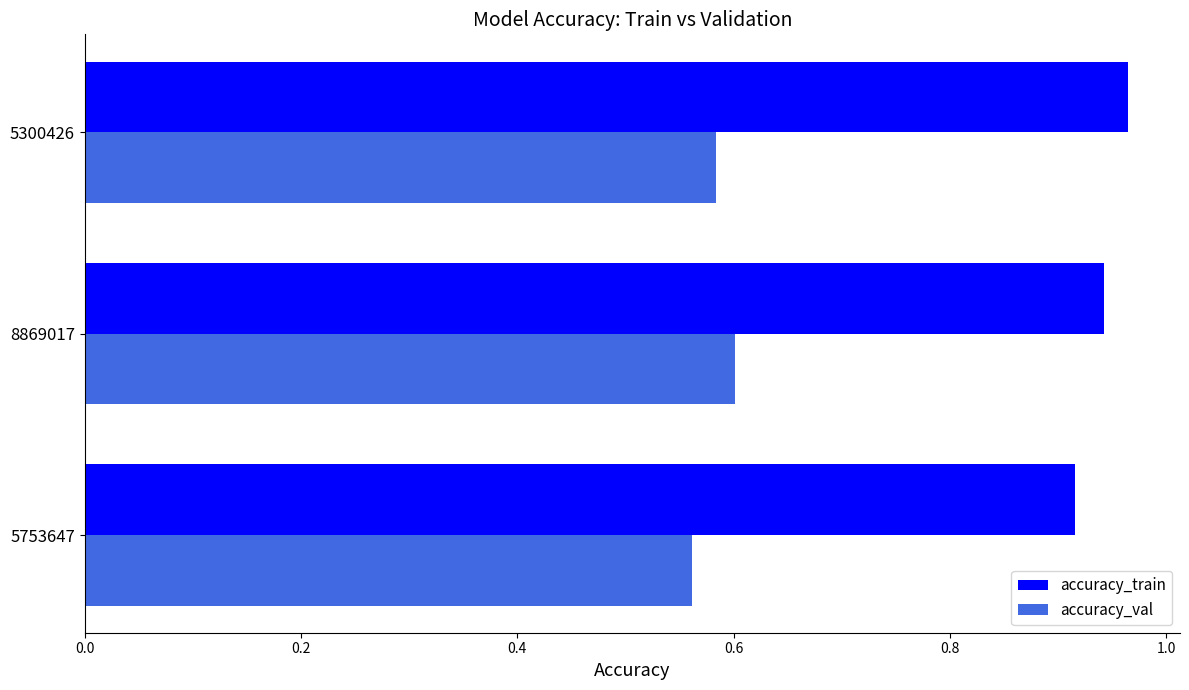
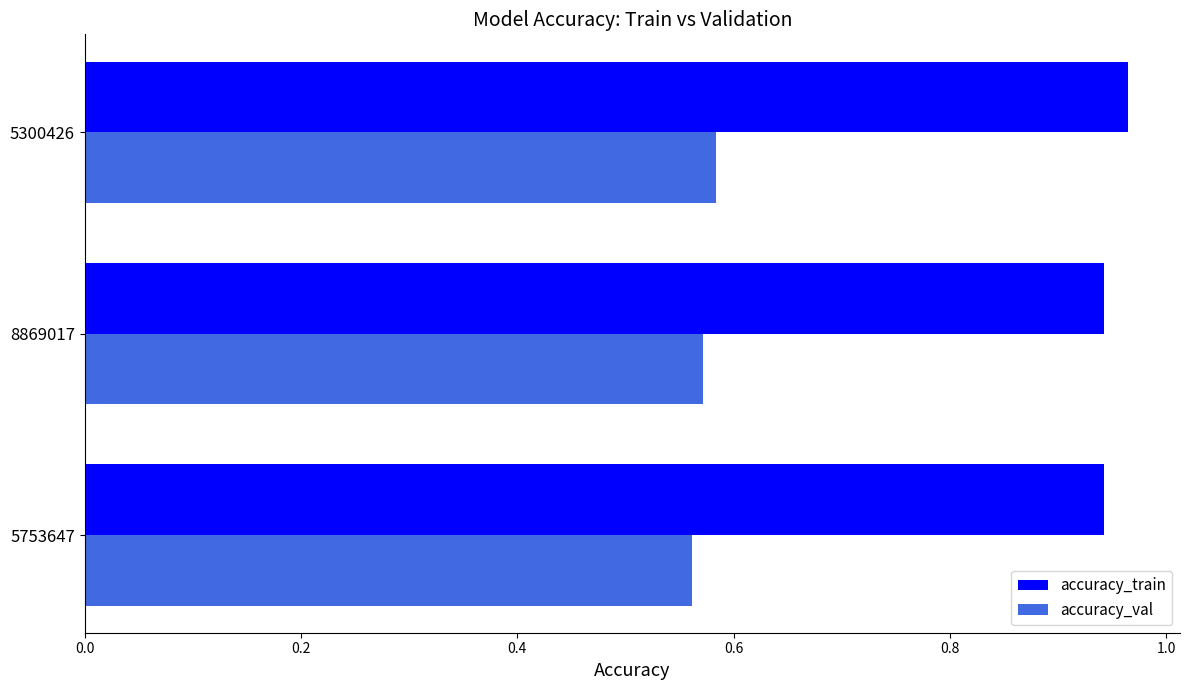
  {
    "accuracy_train": {
      "5300426": 0.965,
      "8869017": 0.943,
-     "5753647": 0.916
+     "5753647": 0.942
    },
    "accuracy_val": {
      "5300426": 0.583,
-     "8869017": 0.601,
+     "8869017": 0.571,
      "5753647": 0.562
    }
  }
